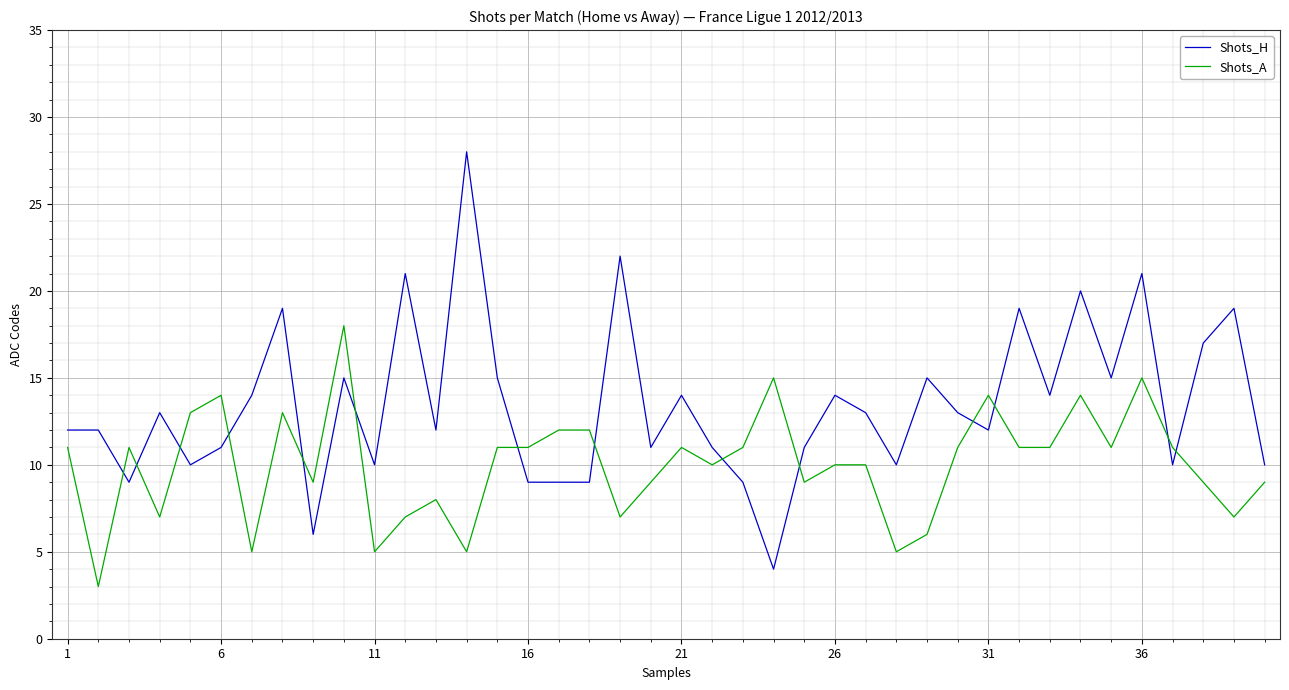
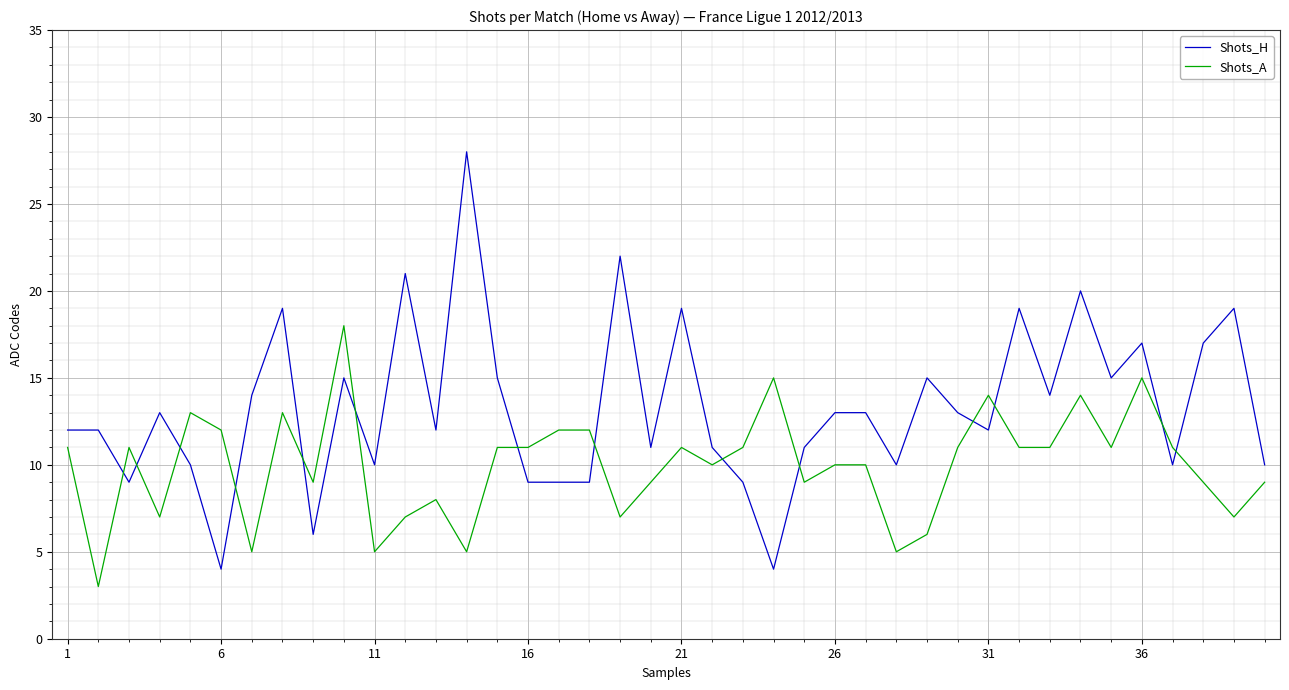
  {
    "Shots_H": {
      "1": 12,
-     "6": 11,
+     "6": 4,
      "11": 10,
      "16": 9,
-     "21": 14,
-     "26": 14,
+     "21": 19,
+     "26": 13,
      "31": 12,
-     "36": 21
+     "36": 17
    },
    "Shots_A": {
      "1": 11,
-     "6": 14,
+     "6": 12,
      "11": 5,
      "16": 11,
      "21": 11,
      "26": 10,
      "31": 14,
      "36": 15
    }
  }
